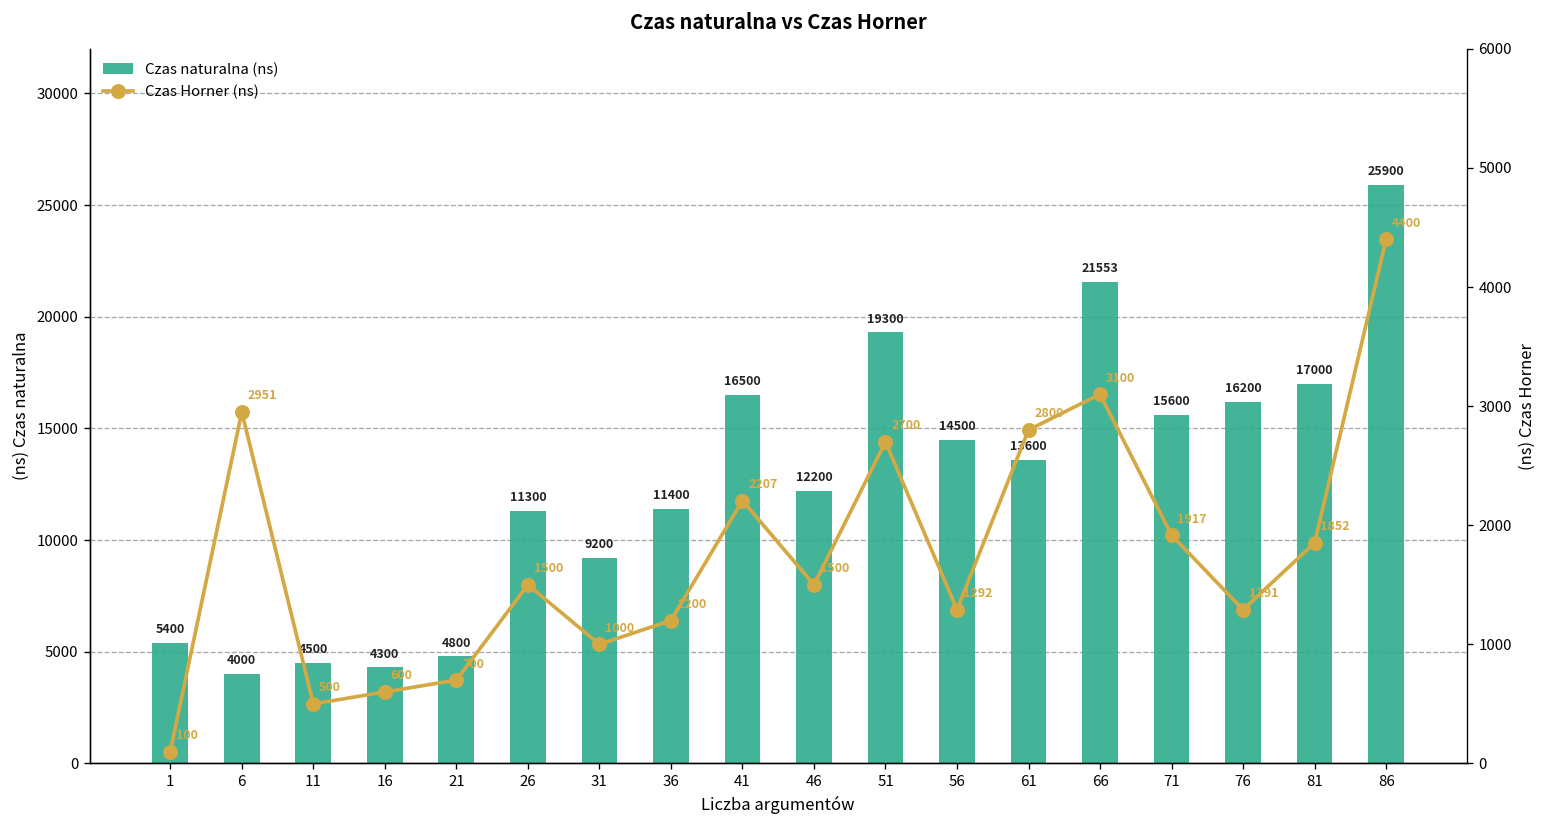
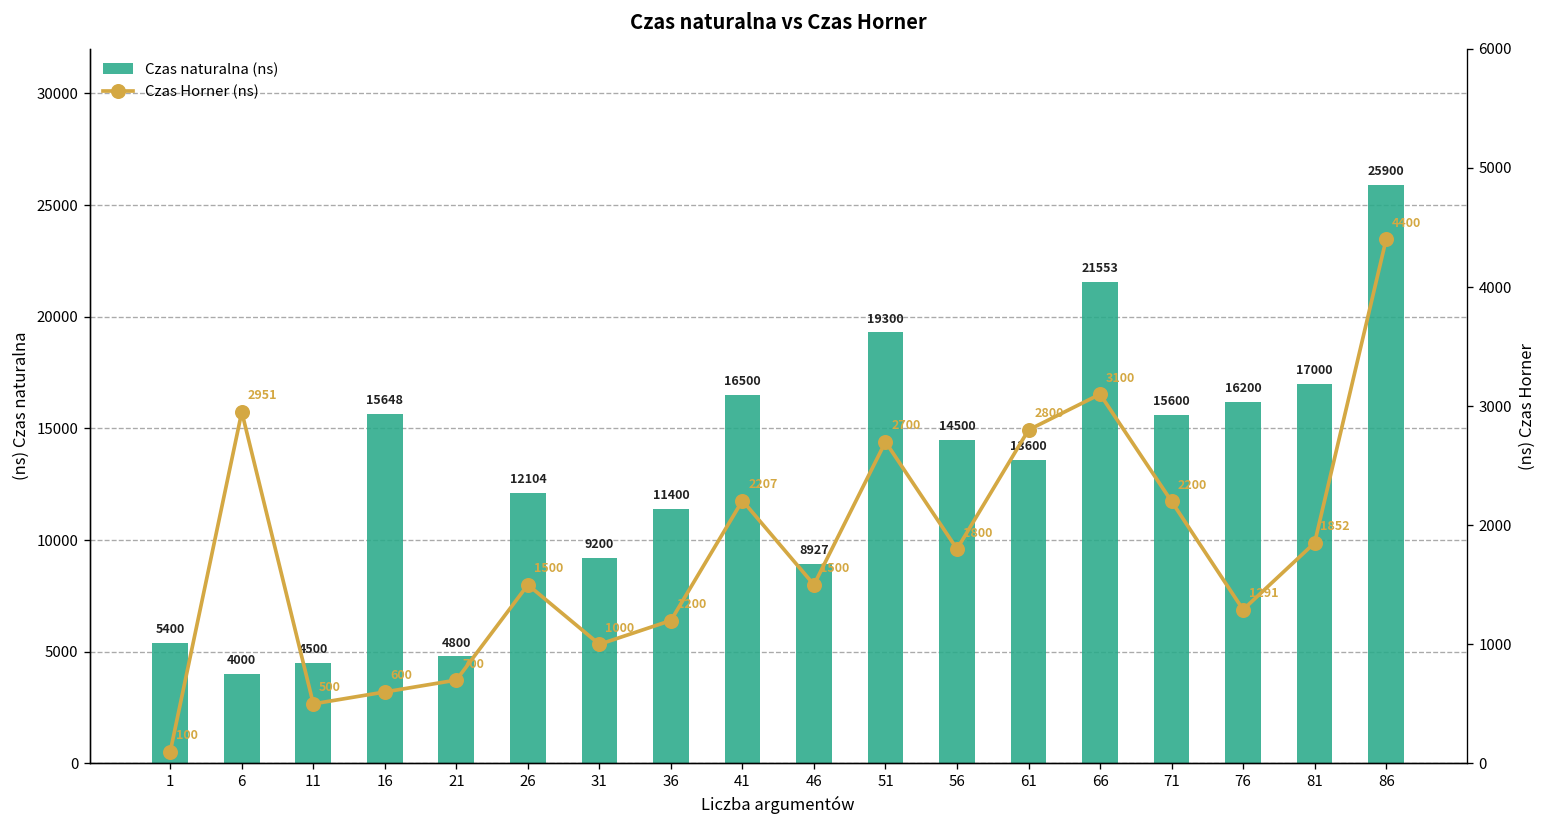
  {
    "Czas naturalna (ns)": {
      "1": 5400,
      "6": 4000,
      "11": 4500,
-     "16": 4300,
+     "16": 15648,
      "21": 4800,
-     "26": 11300,
+     "26": 12104,
      "31": 9200,
      "36": 11400,
      "41": 16500,
-     "46": 12200,
+     "46": 8927,
      "51": 19300,
      "56": 14500,
      "61": 13600,
      "66": 21553,
      "71": 15600,
      "76": 16200,
      "81": 17000,
      "86": 25900
    },
    "Czas Horner (ns)": {
      "1": 100,
      "6": 2951,
      "11": 500,
      "16": 600,
      "21": 700,
      "26": 1500,
      "31": 1000,
      "36": 1200,
      "41": 2207,
      "46": 1500,
      "51": 2700,
-     "56": 1292,
+     "56": 1800,
      "61": 2800,
      "66": 3100,
-     "71": 1917,
+     "71": 2200,
      "76": 1291,
      "81": 1852,
      "86": 4400
    }
  }
